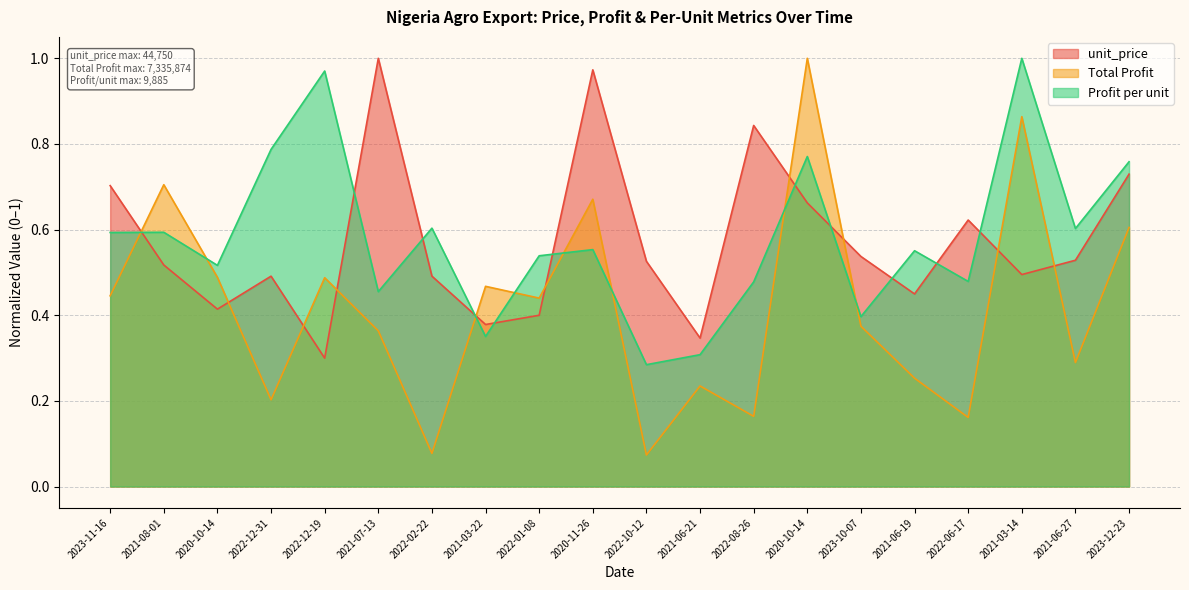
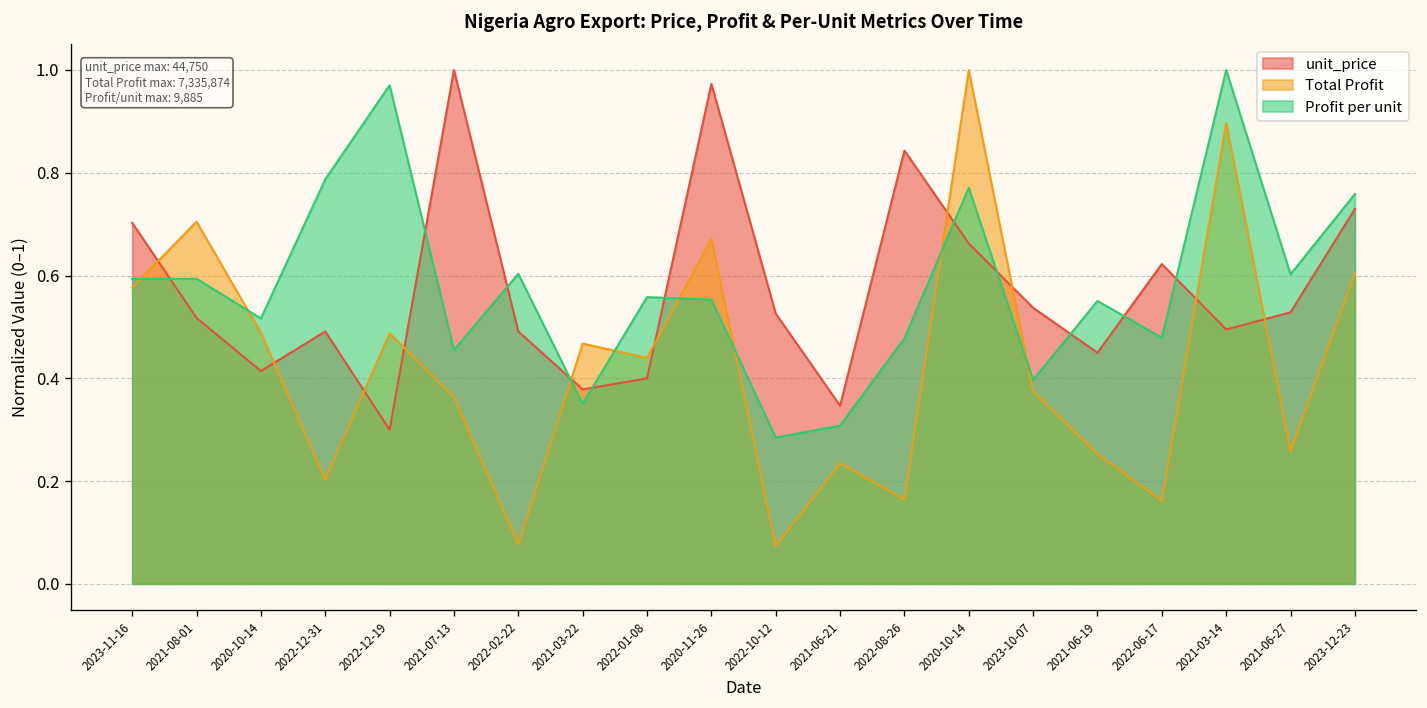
  {
    "unit_price": {
      "2023-11-16": 0.70,
      "2021-08-01": 0.52,
      "2022-12-31": 0.49,
      "2022-12-19": 0.30,
      "2021-07-13": 1.00,
      "2022-02-22": 0.49,
      "2021-03-22": 0.38,
      "2022-01-08": 0.40,
      "2020-11-26": 0.97,
      "2022-10-12": 0.53,
      "2021-06-21": 0.35,
      "2022-08-26": 0.84,
      "2023-10-07": 0.54,
      "2021-06-19": 0.45,
      "2022-06-17": 0.62,
      "2021-03-14": 0.50,
      "2021-06-27": 0.53,
      "2023-12-23": 0.73
    },
    "Total Profit": {
-     "2023-11-16": 0.45,
+     "2023-11-16": 0.58,
      "2021-08-01": 0.70,
      "2022-12-31": 0.20,
      "2022-12-19": 0.49,
      "2021-07-13": 0.36,
      "2022-02-22": 0.08,
      "2021-03-22": 0.47,
      "2022-01-08": 0.44,
      "2020-11-26": 0.67,
      "2022-10-12": 0.07,
      "2021-06-21": 0.23,
      "2022-08-26": 0.16,
      "2023-10-07": 0.37,
      "2021-06-19": 0.25,
      "2022-06-17": 0.16,
-     "2021-03-14": 0.86,
-     "2021-06-27": 0.29,
+     "2021-03-14": 0.90,
+     "2021-06-27": 0.26,
      "2023-12-23": 0.61
    },
    "Profit per unit": {
      "2023-11-16": 0.59,
      "2021-08-01": 0.59,
      "2022-12-31": 0.79,
      "2022-12-19": 0.97,
      "2021-07-13": 0.46,
      "2022-02-22": 0.60,
      "2021-03-22": 0.35,
-     "2022-01-08": 0.54,
+     "2022-01-08": 0.56,
      "2020-11-26": 0.55,
      "2022-10-12": 0.28,
      "2021-06-21": 0.31,
      "2022-08-26": 0.48,
      "2023-10-07": 0.40,
      "2021-06-19": 0.55,
      "2022-06-17": 0.48,
      "2021-03-14": 1.00,
      "2021-06-27": 0.60,
      "2023-12-23": 0.76
    }
  }
